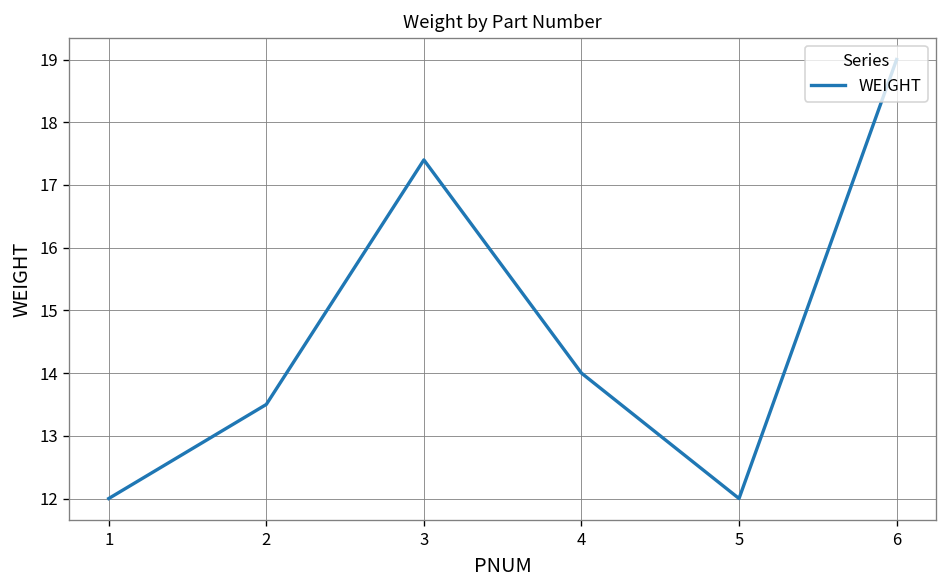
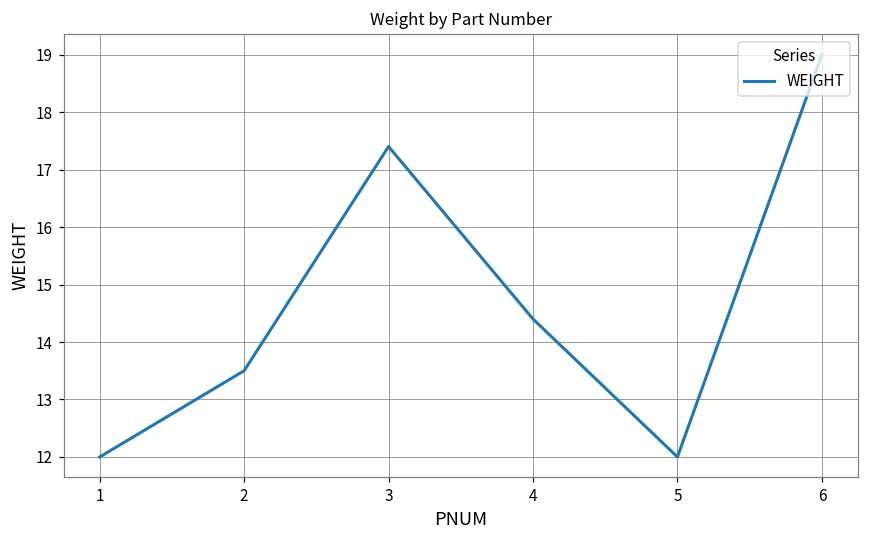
  {
    "1": 12.0,
    "2": 13.5,
    "3": 17.4,
-   "4": 14.0,
+   "4": 14.4,
    "5": 12.0
  }
